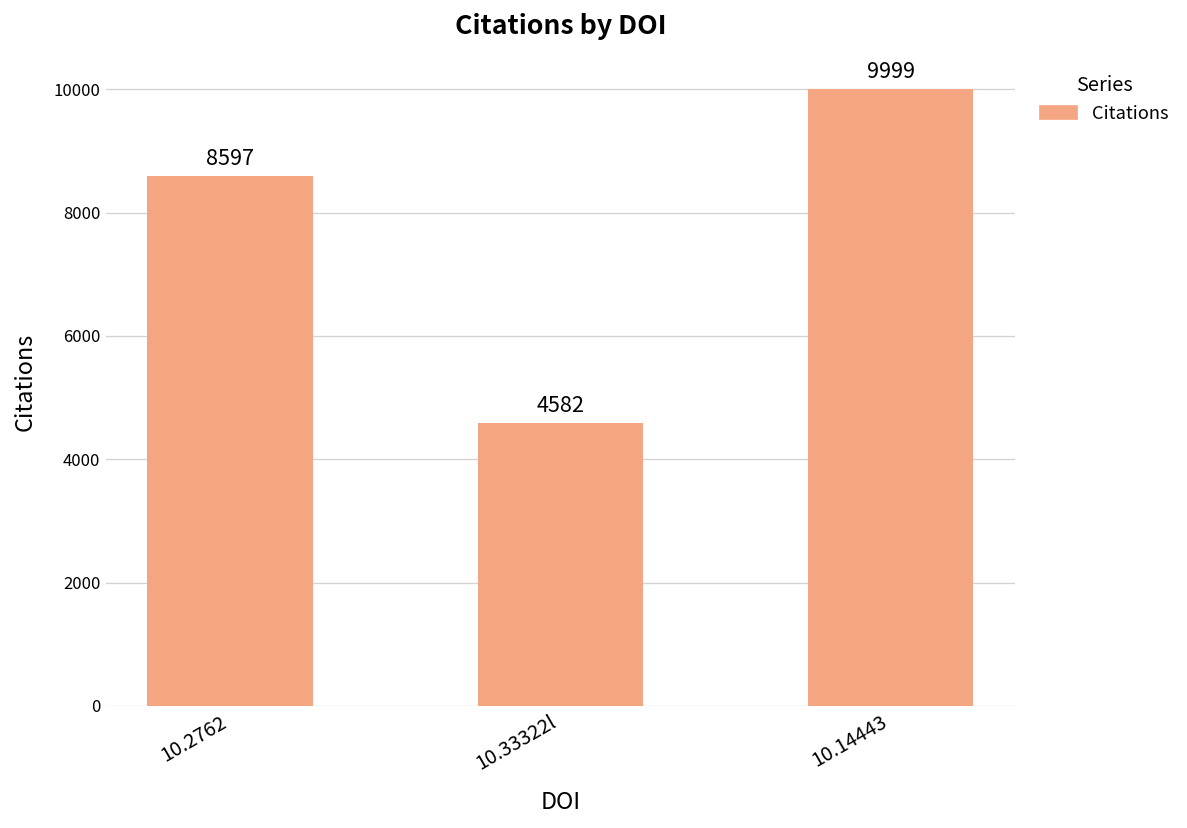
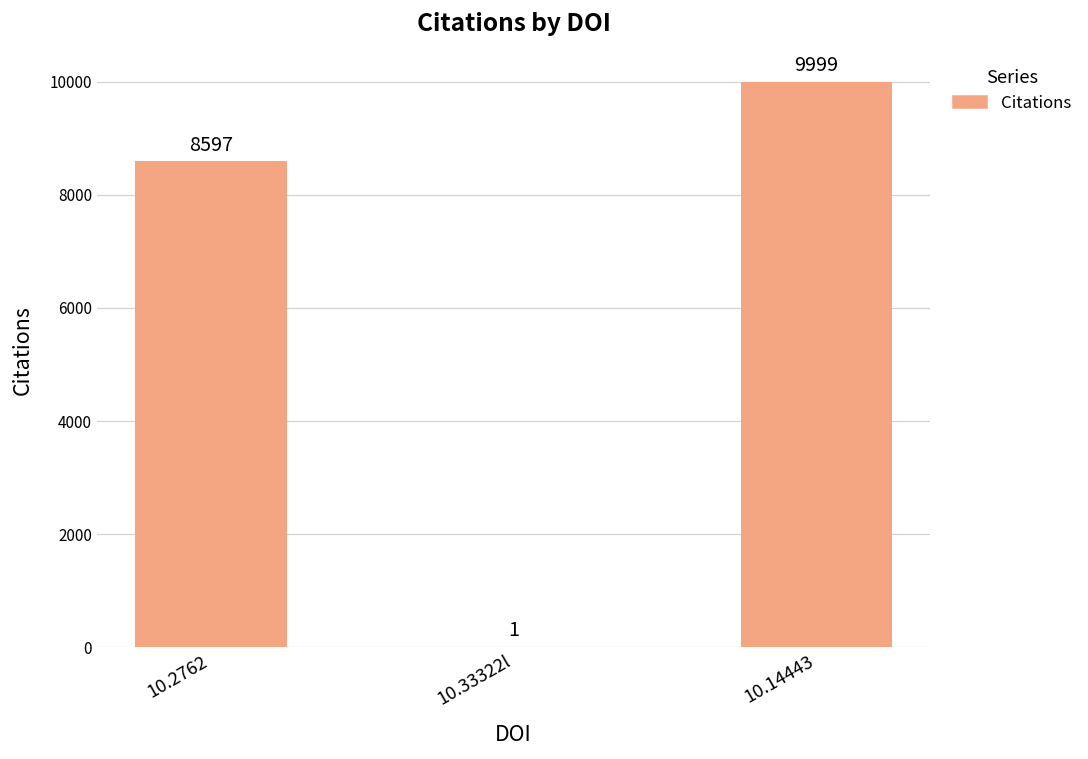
  {
    "10.2762": 8597,
-   "10.33322l": 4582,
+   "10.33322l": 1,
    "10.14443": 9999
  }
